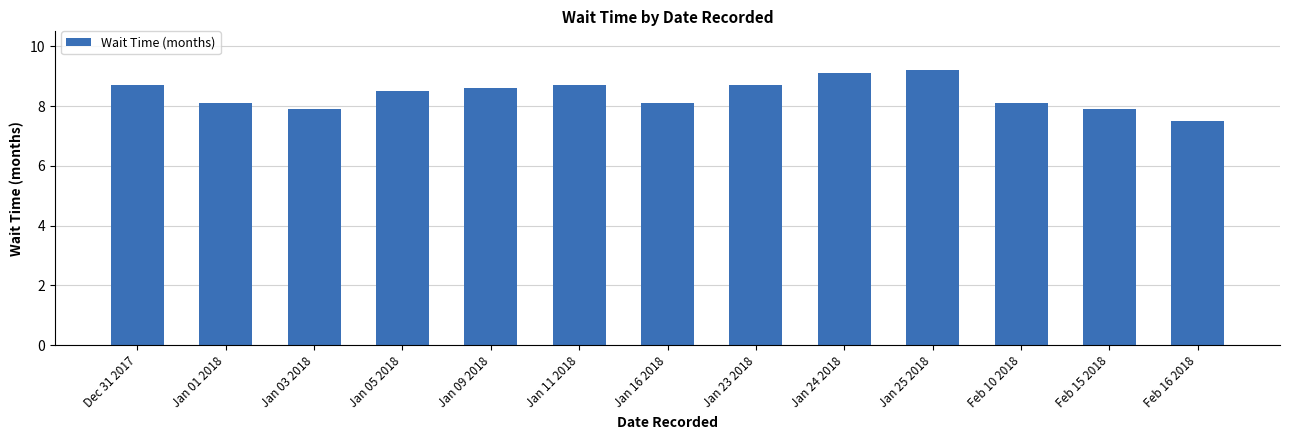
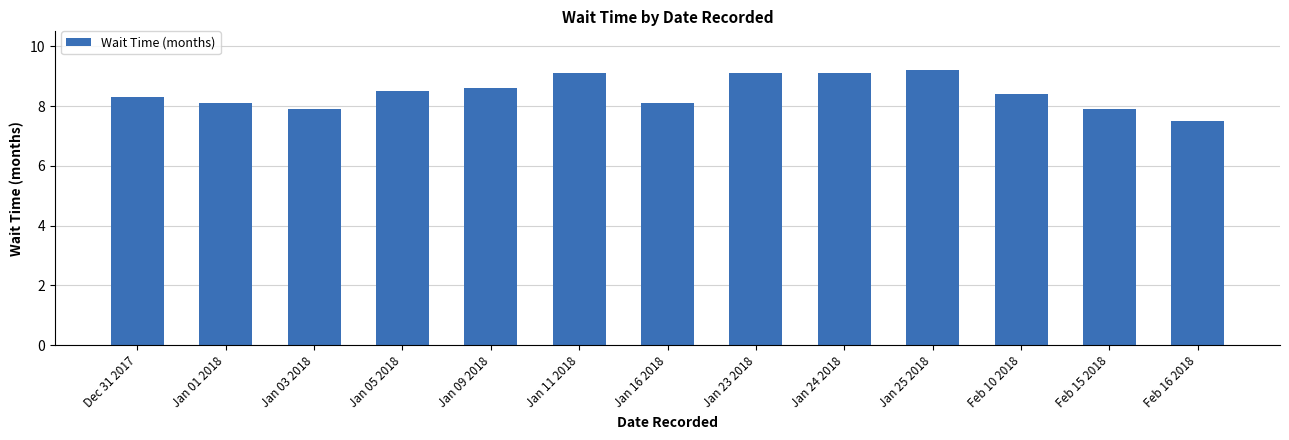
  {
-   "Dec 31 2017": 8.7,
+   "Dec 31 2017": 8.3,
    "Jan 01 2018": 8.1,
    "Jan 03 2018": 7.9,
    "Jan 05 2018": 8.5,
    "Jan 09 2018": 8.6,
-   "Jan 11 2018": 8.7,
+   "Jan 11 2018": 9.1,
    "Jan 16 2018": 8.1,
-   "Jan 23 2018": 8.7,
+   "Jan 23 2018": 9.1,
    "Jan 24 2018": 9.1,
    "Jan 25 2018": 9.2,
-   "Feb 10 2018": 8.1,
+   "Feb 10 2018": 8.4,
    "Feb 15 2018": 7.9,
    "Feb 16 2018": 7.5
  }
